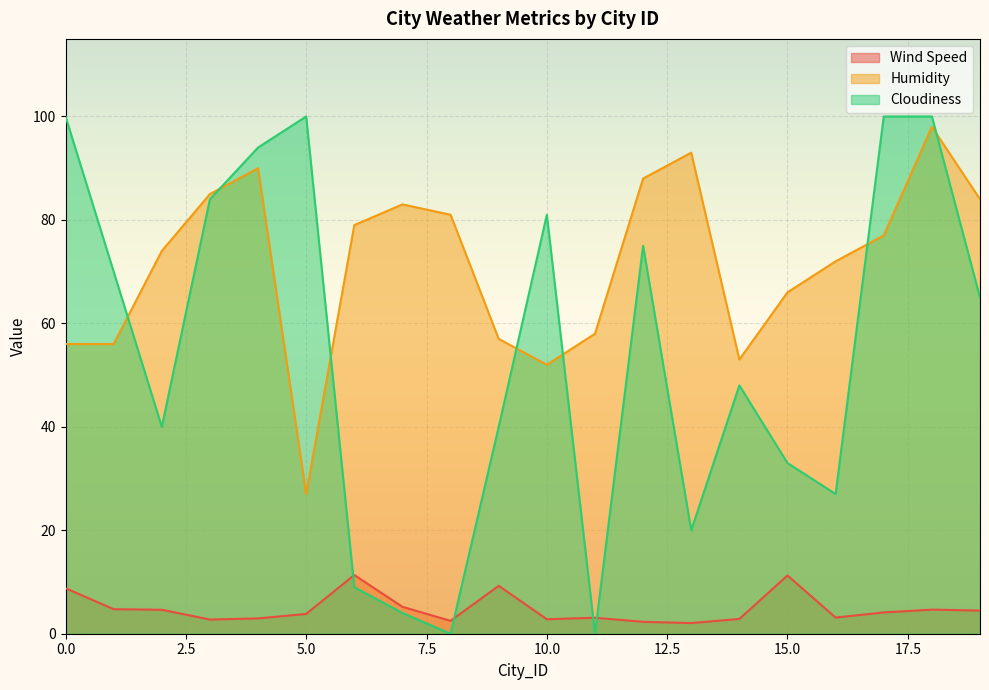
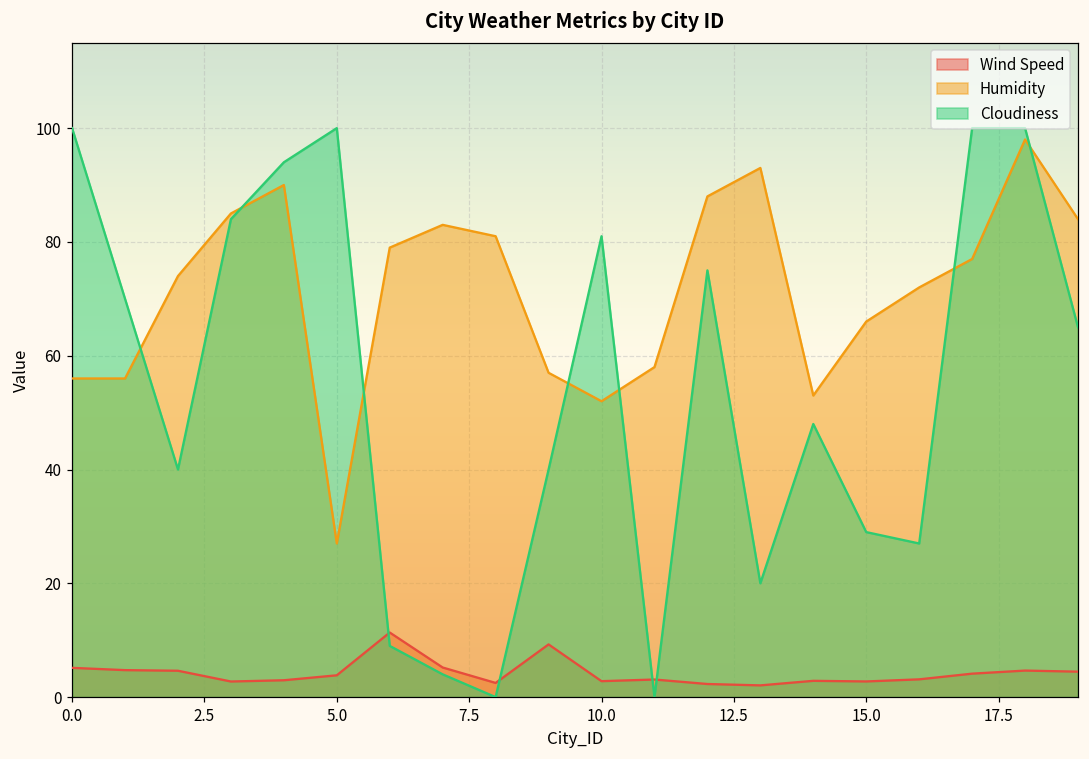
  {
    "Wind Speed": {
-     "0.0": 9,
+     "0.0": 5,
      "5.0": 4,
      "10.0": 3,
-     "15.0": 11
+     "15.0": 3
    },
    "Humidity": {
      "0.0": 56,
      "5.0": 27,
      "10.0": 52,
      "15.0": 66
    },
    "Cloudiness": {
      "0.0": 100,
      "5.0": 100,
      "10.0": 81,
-     "15.0": 33
+     "15.0": 29
    }
  }
